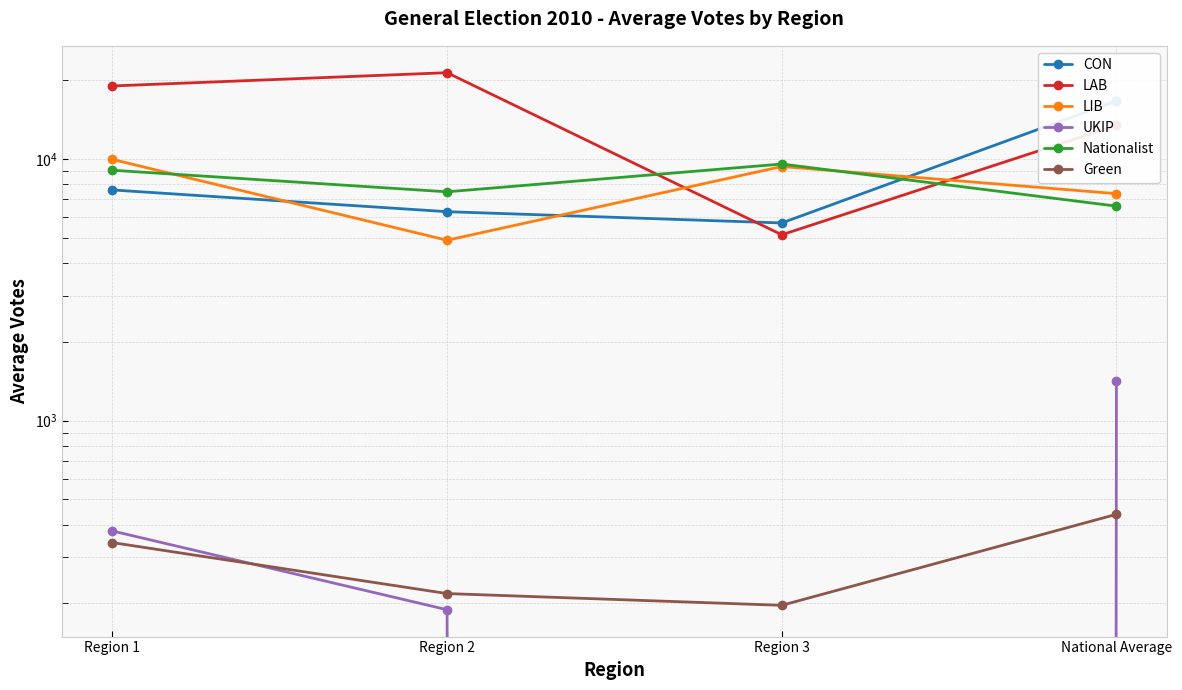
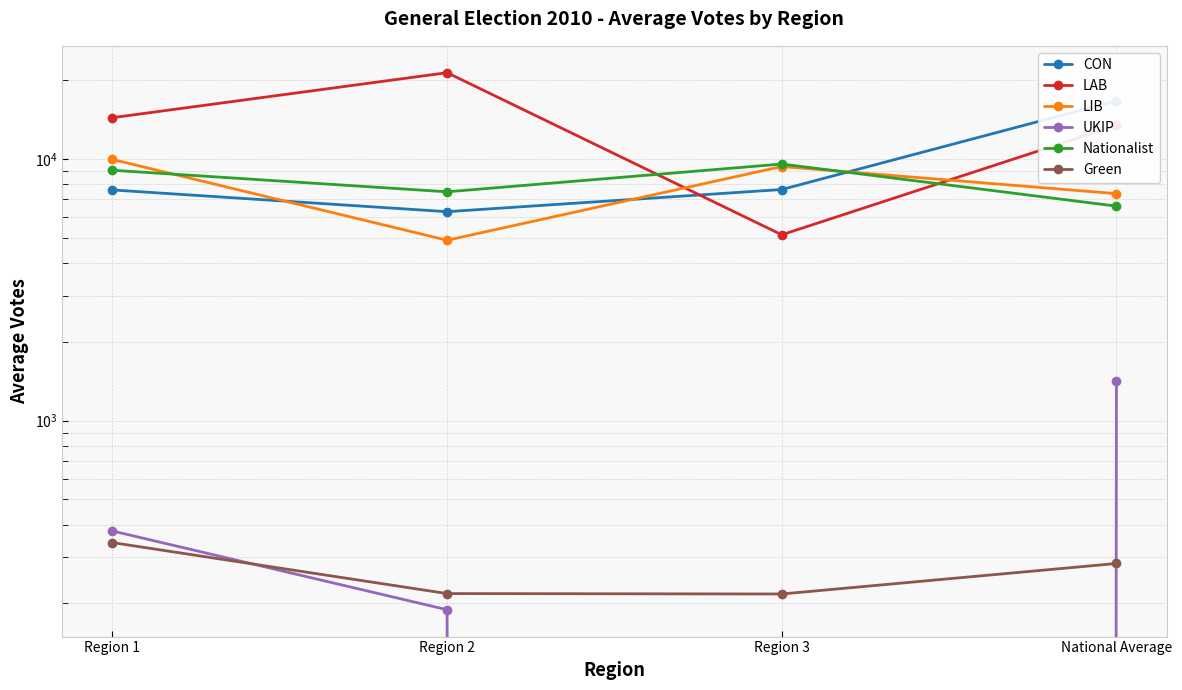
  {
    "CON": {
      "Region 1": 7600,
      "Region 2": 6300,
-     "Region 3": 5700
+     "Region 3": 7600
    },
    "LAB": {
-     "Region 1": 19000,
+     "Region 1": 14000,
      "Region 2": 21000,
      "Region 3": 5100
    },
    "LIB": {
      "Region 1": 9900,
      "Region 2": 4900,
      "National Average": 7400
    },
    "UKIP": {
      "Region 1": 380,
      "Region 2": 190,
      "National Average": 1400
    },
    "Nationalist": {
      "Region 1": 9000,
      "Region 2": 7500,
      "National Average": 6600
    },
    "Green": {
      "Region 1": 340,
      "Region 2": 220,
-     "Region 3": 200,
-     "National Average": 440
+     "Region 3": 220,
+     "National Average": 280
    }
  }
